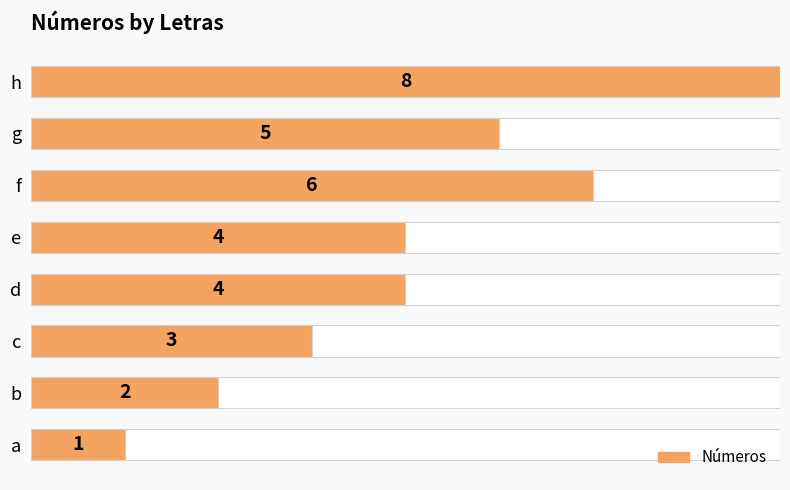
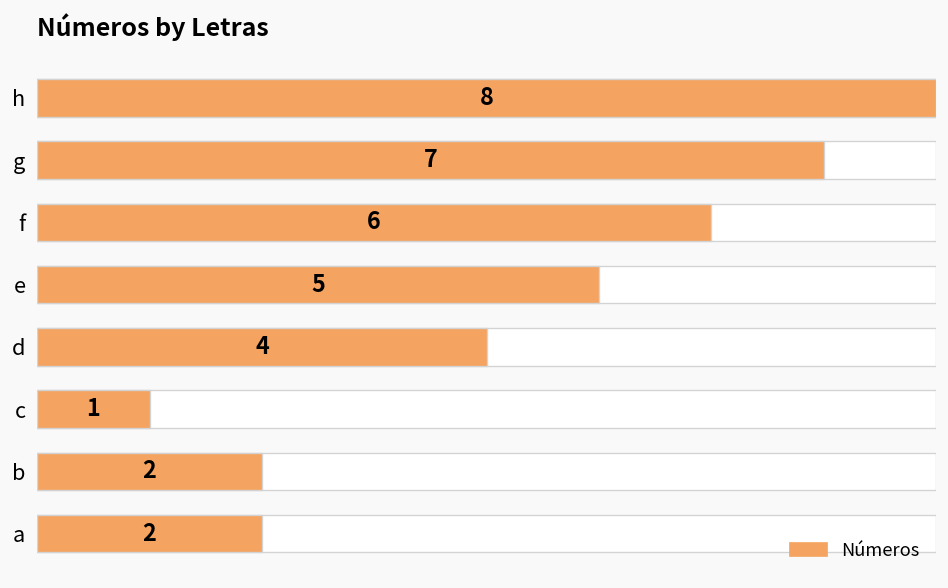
  {
    "Números": {
      "h": 8,
-     "g": 5,
-     "e": 4,
-     "c": 3,
-     "a": 1
+     "g": 7,
+     "e": 5,
+     "c": 1,
+     "a": 2
    }
  }
